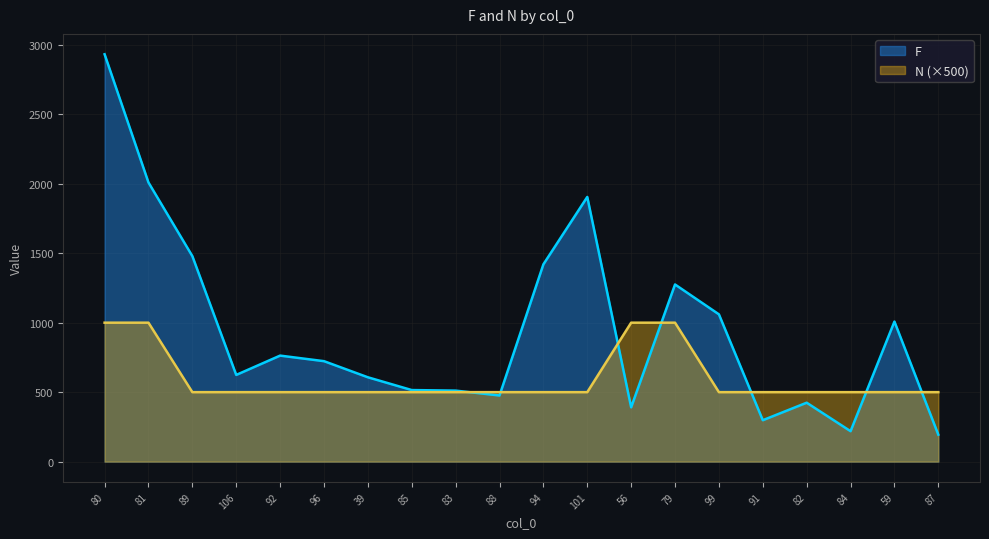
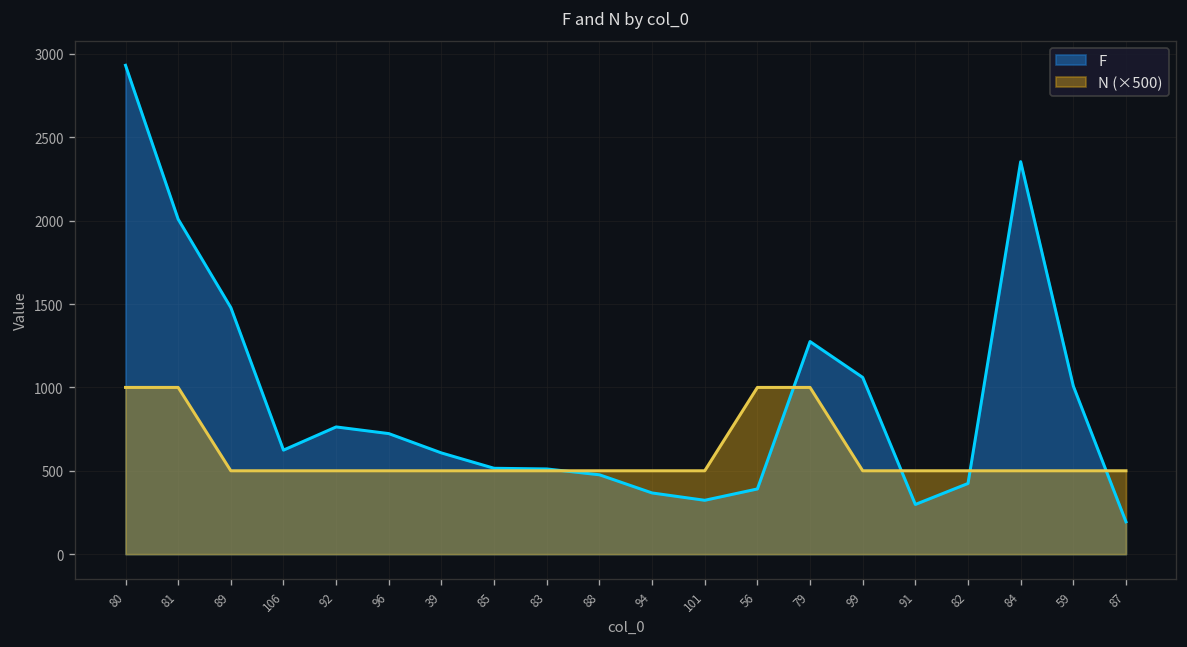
  {
    "F": {
      "80": 2930,
      "81": 2010,
      "89": 1480,
      "106": 620,
      "92": 760,
      "96": 720,
      "39": 610,
      "88": 480,
-     "94": 1420,
-     "101": 1910,
+     "94": 370,
+     "101": 320,
      "56": 390,
      "79": 1280,
      "99": 1060,
      "91": 300,
      "82": 420,
-     "84": 220,
+     "84": 2350,
      "59": 1010,
      "87": 190
    },
    "N (×500)": {
      "80": 1000,
      "81": 1000,
      "89": 500,
      "106": 500,
      "92": 500,
      "96": 500,
      "39": 500,
      "88": 500,
      "94": 500,
      "101": 500,
      "56": 1000,
      "79": 1000,
      "99": 500,
      "91": 500,
      "82": 500,
      "84": 500,
      "59": 500,
      "87": 500
    }
  }
